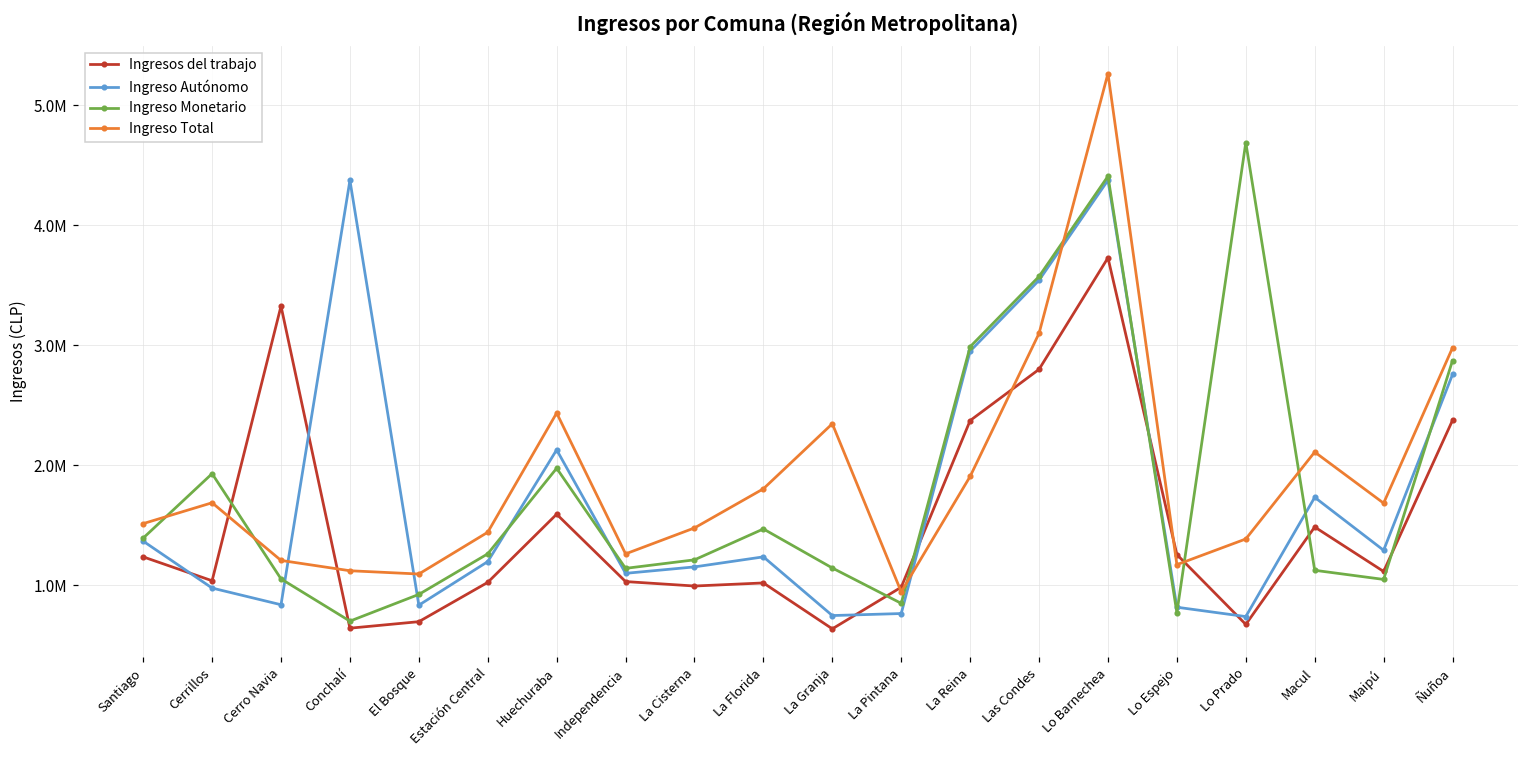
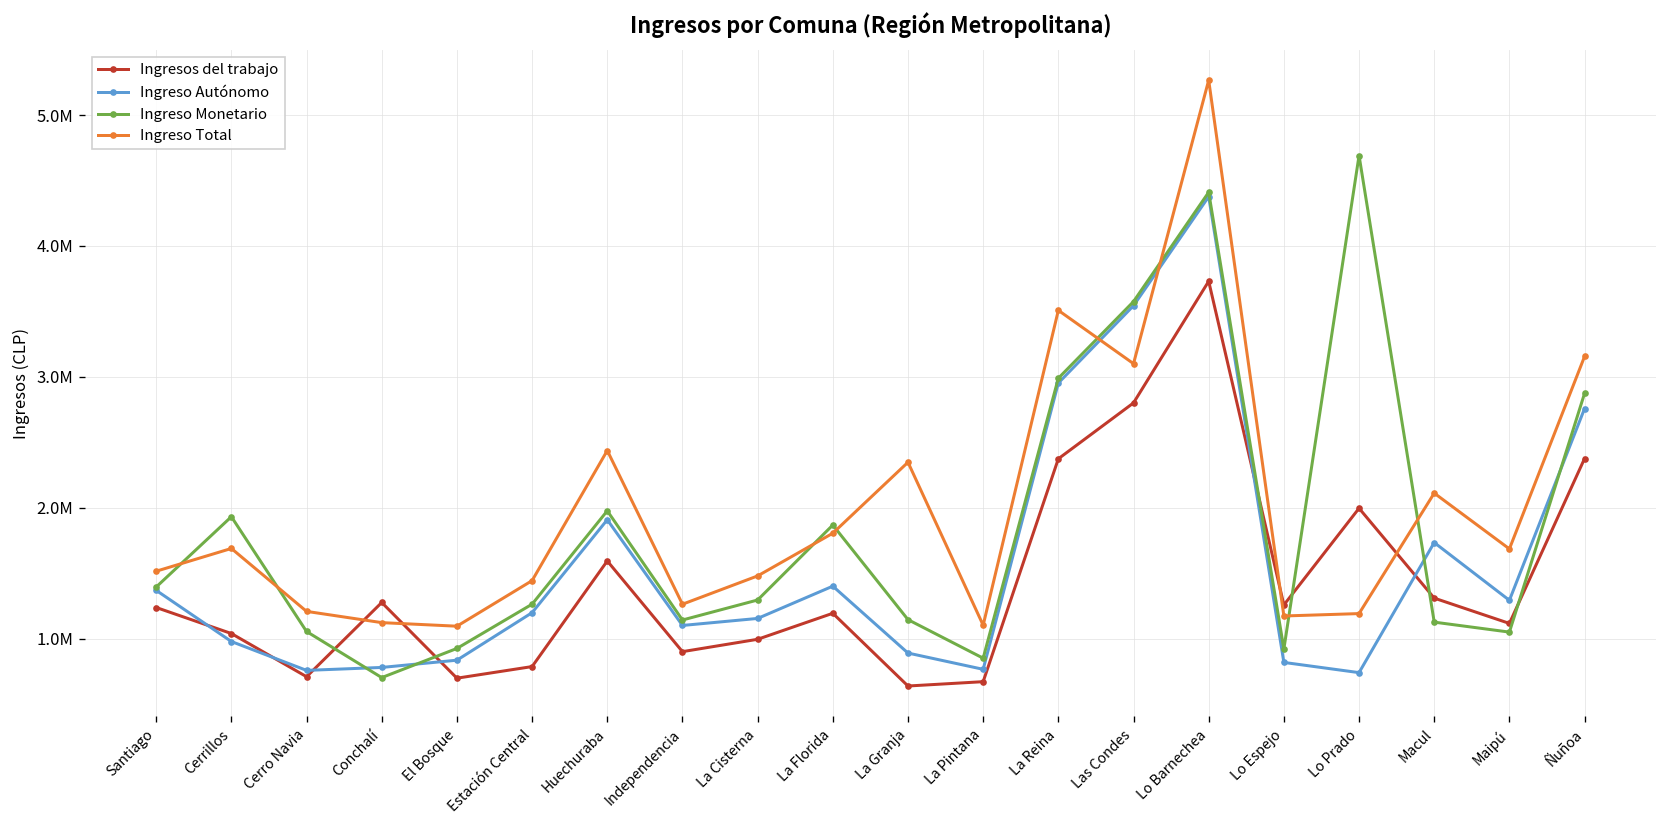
  {
    "Ingresos del trabajo": {
      "Santiago": 1240000,
      "Cerrillos": 1040000,
-     "Cerro Navia": 3330000,
-     "Conchalí": 640000,
+     "Cerro Navia": 710000,
+     "Conchalí": 1280000,
      "El Bosque": 700000,
-     "Estación Central": 1030000,
+     "Estación Central": 790000,
      "Huechuraba": 1590000,
-     "Independencia": 1030000,
+     "Independencia": 900000,
      "La Cisterna": 990000,
-     "La Florida": 1020000,
+     "La Florida": 1190000,
      "La Granja": 640000,
-     "La Pintana": 980000,
+     "La Pintana": 670000,
      "La Reina": 2370000,
      "Las Condes": 2800000,
      "Lo Barnechea": 3730000,
      "Lo Espejo": 1260000,
-     "Lo Prado": 670000,
-     "Macul": 1490000,
+     "Lo Prado": 2000000,
+     "Macul": 1310000,
      "Maipú": 1120000,
      "Ñuñoa": 2380000
    },
    "Ingreso Autónomo": {
      "Santiago": 1370000,
      "Cerrillos": 980000,
-     "Cerro Navia": 840000,
-     "Conchalí": 4380000,
+     "Cerro Navia": 760000,
+     "Conchalí": 780000,
      "El Bosque": 830000,
      "Estación Central": 1200000,
-     "Huechuraba": 2130000,
+     "Huechuraba": 1910000,
      "Independencia": 1100000,
      "La Cisterna": 1150000,
-     "La Florida": 1240000,
-     "La Granja": 750000,
+     "La Florida": 1400000,
+     "La Granja": 890000,
      "La Pintana": 770000,
      "La Reina": 2950000,
      "Las Condes": 3540000,
      "Lo Barnechea": 4380000,
      "Lo Espejo": 820000,
      "Lo Prado": 740000,
      "Macul": 1730000,
      "Maipú": 1290000,
      "Ñuñoa": 2760000
    },
    "Ingreso Monetario": {
      "Santiago": 1390000,
      "Cerrillos": 1930000,
      "Cerro Navia": 1050000,
      "Conchalí": 700000,
      "El Bosque": 920000,
      "Estación Central": 1260000,
      "Huechuraba": 1980000,
      "Independencia": 1140000,
-     "La Cisterna": 1210000,
-     "La Florida": 1470000,
+     "La Cisterna": 1290000,
+     "La Florida": 1870000,
      "La Granja": 1140000,
      "La Pintana": 850000,
      "La Reina": 2990000,
      "Las Condes": 3580000,
      "Lo Barnechea": 4410000,
-     "Lo Espejo": 770000,
+     "Lo Espejo": 920000,
      "Lo Prado": 4690000,
      "Macul": 1130000,
      "Maipú": 1050000,
      "Ñuñoa": 2870000
    },
    "Ingreso Total": {
      "Santiago": 1510000,
      "Cerrillos": 1690000,
      "Cerro Navia": 1210000,
      "Conchalí": 1120000,
      "El Bosque": 1090000,
      "Estación Central": 1440000,
      "Huechuraba": 2440000,
      "Independencia": 1260000,
      "La Cisterna": 1480000,
      "La Florida": 1810000,
      "La Granja": 2350000,
-     "La Pintana": 950000,
-     "La Reina": 1910000,
+     "La Pintana": 1100000,
+     "La Reina": 3510000,
      "Las Condes": 3100000,
      "Lo Barnechea": 5270000,
      "Lo Espejo": 1170000,
-     "Lo Prado": 1390000,
+     "Lo Prado": 1190000,
      "Macul": 2110000,
      "Maipú": 1690000,
-     "Ñuñoa": 2980000
+     "Ñuñoa": 3160000
    }
  }
